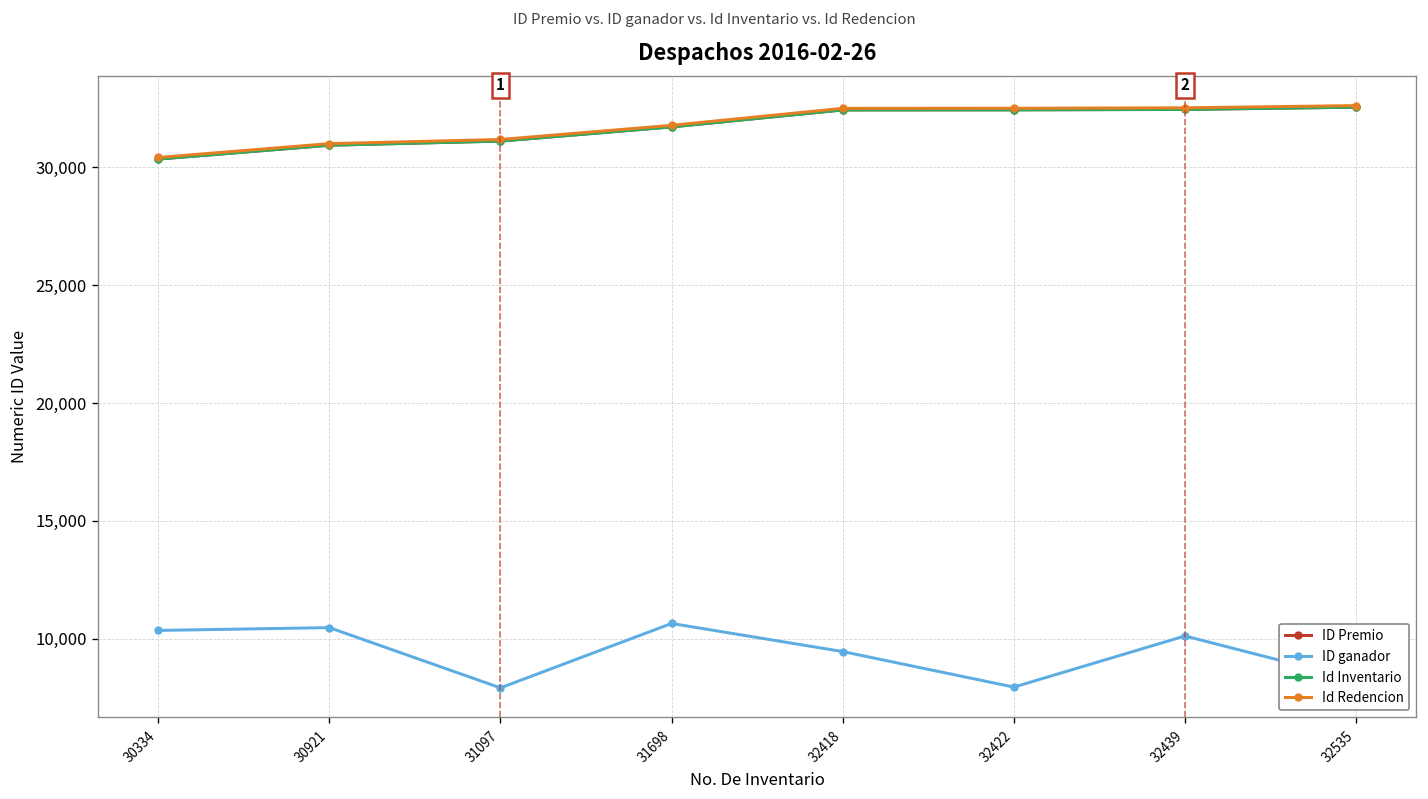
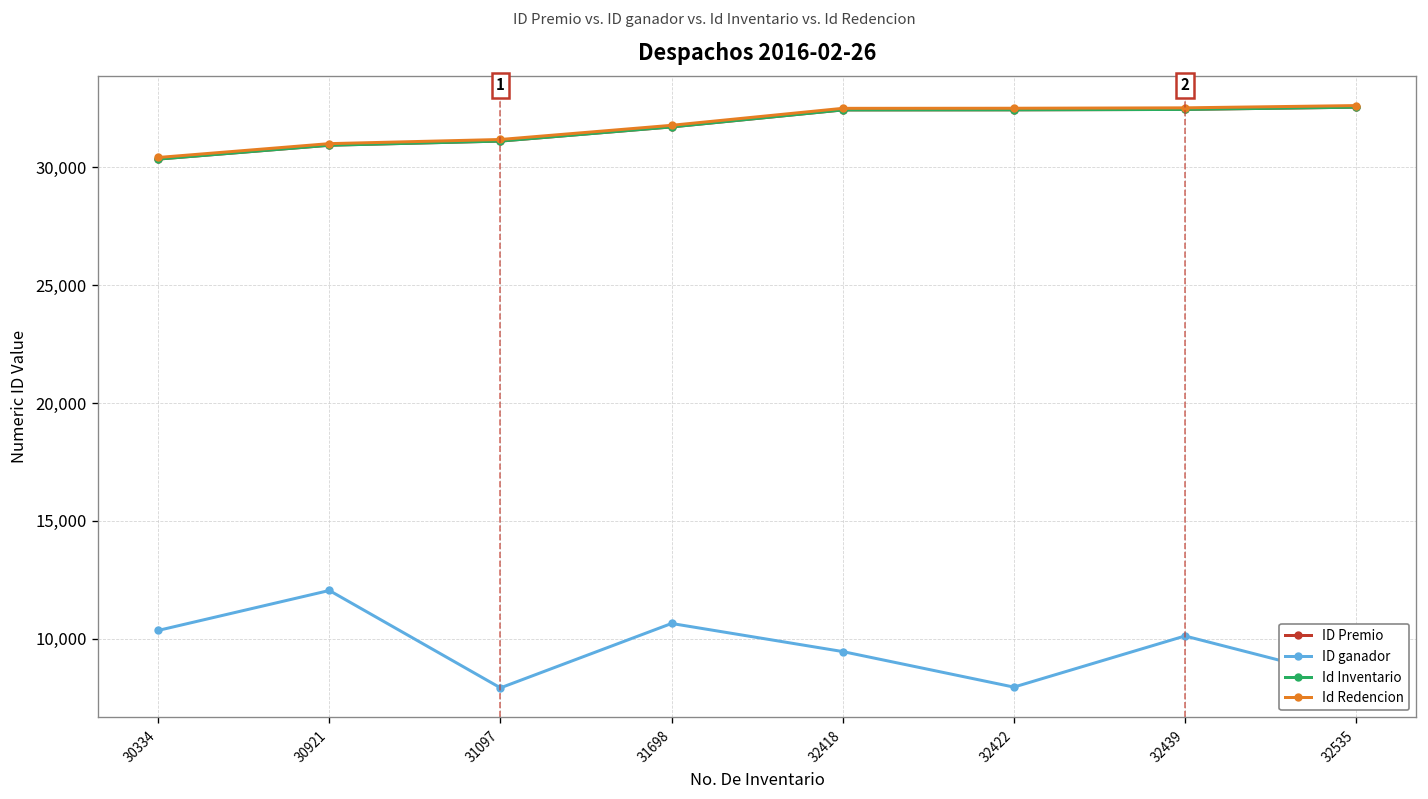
  {
    "ID ganador": {
      "30334": "10,300",
-     "30921": "10,500",
+     "30921": "12,000",
      "31097": "7,900",
      "31698": "10,600",
      "32418": "9,500",
      "32422": "7,900",
      "32439": "10,100"
    }
  }
